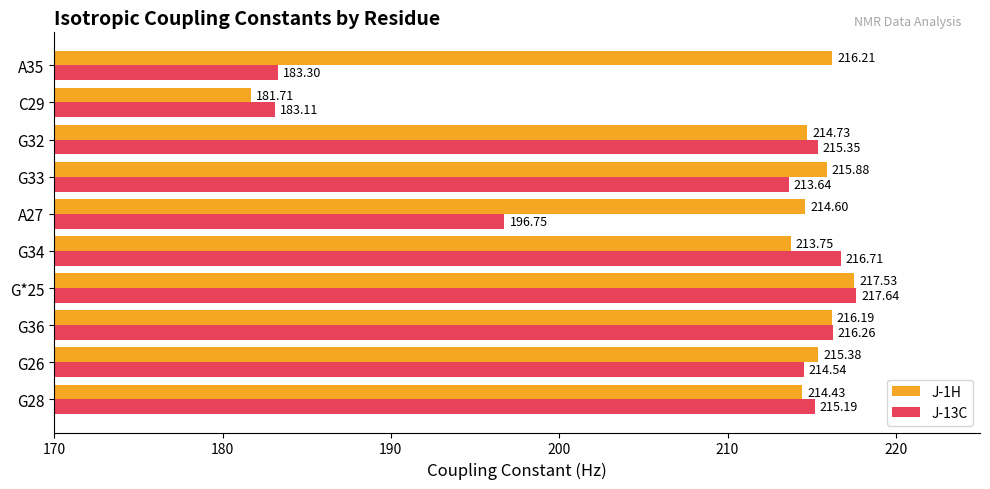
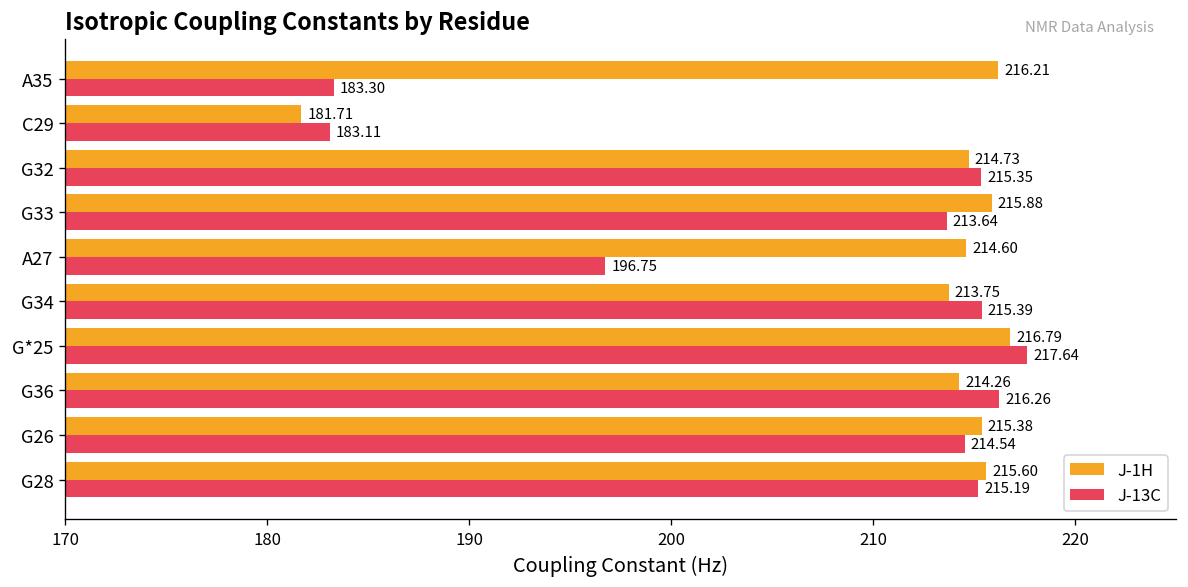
  {
    "J-1H": {
      "A35": 216.21,
      "C29": 181.71,
      "G32": 214.73,
      "G33": 215.88,
      "A27": 214.60,
      "G34": 213.75,
-     "G*25": 217.53,
-     "G36": 216.19,
+     "G*25": 216.79,
+     "G36": 214.26,
      "G26": 215.38,
-     "G28": 214.43
+     "G28": 215.60
    },
    "J-13C": {
      "A35": 183.30,
      "C29": 183.11,
      "G32": 215.35,
      "G33": 213.64,
      "A27": 196.75,
-     "G34": 216.71,
+     "G34": 215.39,
      "G*25": 217.64,
      "G36": 216.26,
      "G26": 214.54,
      "G28": 215.19
    }
  }
